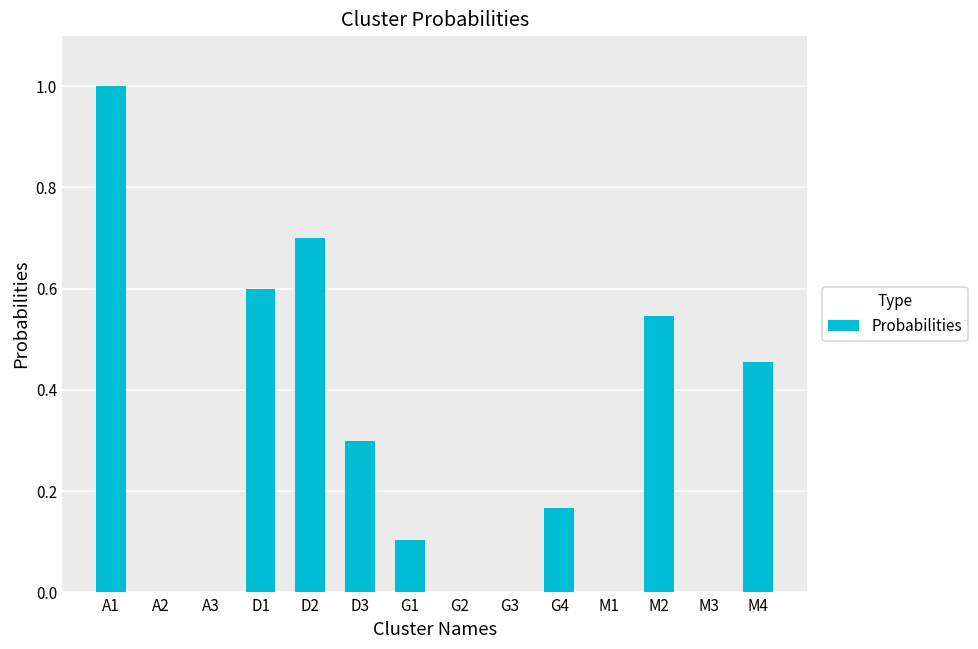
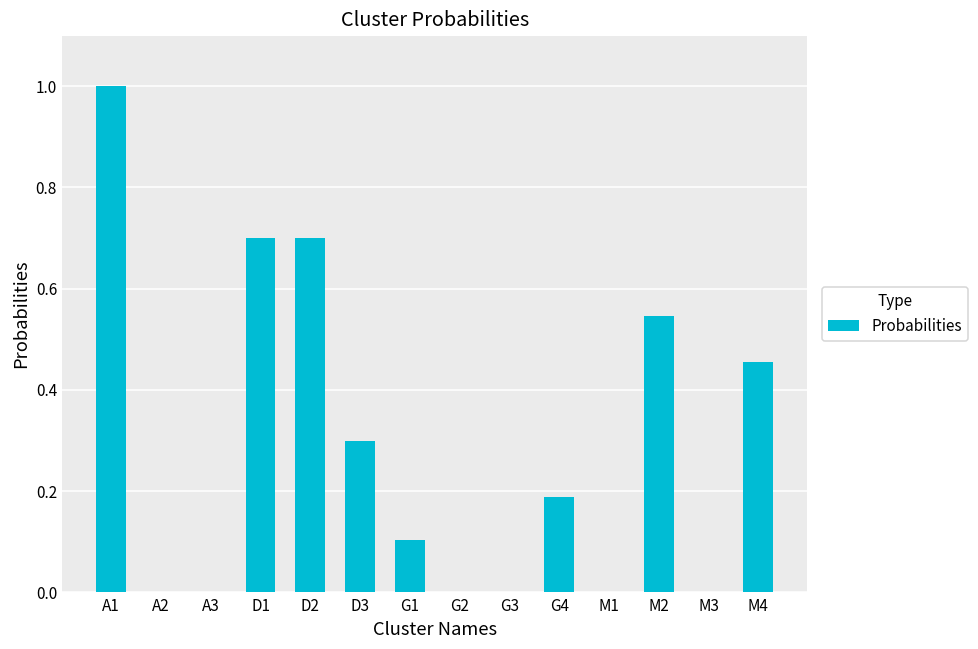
  {
    "A1": 1.00,
    "A2": 0.00,
    "A3": 0.00,
-   "D1": 0.6,
+   "D1": 0.7,
    "D2": 0.70,
    "D3": 0.30,
    "G1": 0.10,
    "G2": 0.00,
    "G3": 0.00,
-   "G4": 0.17,
+   "G4": 0.19,
    "M1": 0.00,
    "M2": 0.55,
    "M3": 0.00,
    "M4": 0.45
  }
